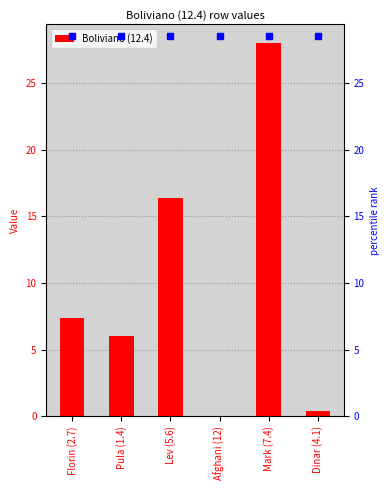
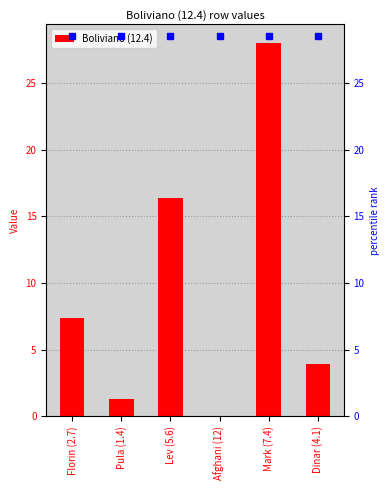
  {
    "Boliviano (12.4)": {
      "Florin (2.7)": 7.4,
-     "Pula (1.4)": 6.0,
+     "Pula (1.4)": 1.3,
      "Lev (5.6)": 16.4,
      "Afghani (12)": 0.0,
      "Mark (7.4)": 28.0,
-     "Dinar (4.1)": 0.4
+     "Dinar (4.1)": 3.9
    }
  }
